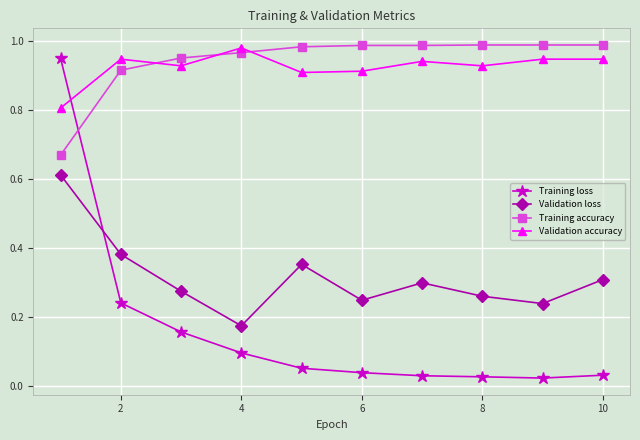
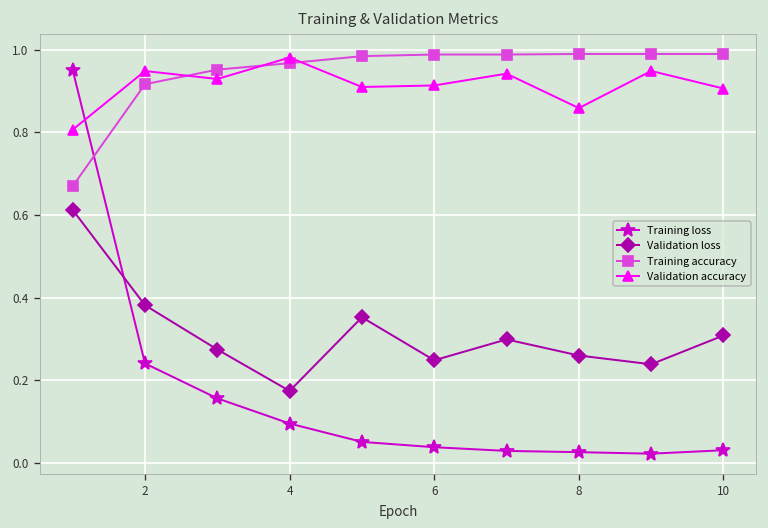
  {
    "Training accuracy": {
      "2": 0.92,
      "4": 0.97,
      "6": 0.99,
      "8": 0.99,
      "10": 0.99
    },
    "Validation accuracy": {
      "2": 0.95,
      "4": 0.98,
      "6": 0.91,
-     "8": 0.93,
-     "10": 0.95
+     "8": 0.86,
+     "10": 0.91
    }
  }
